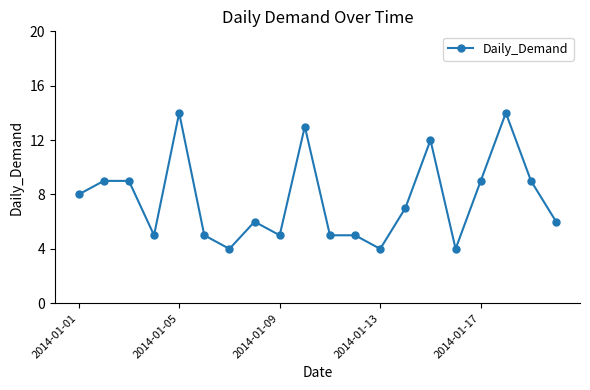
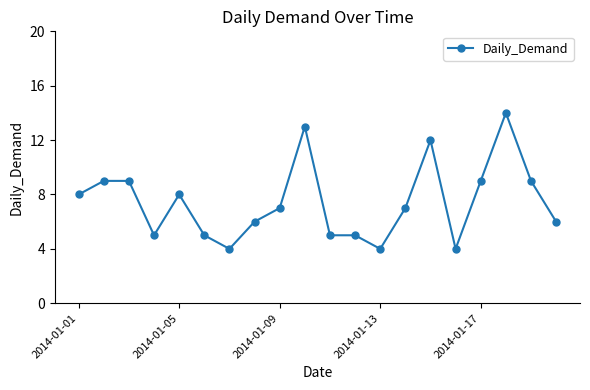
  {
    "2014-01-01": 8,
-   "2014-01-05": 14,
-   "2014-01-09": 5,
+   "2014-01-05": 8,
+   "2014-01-09": 7,
    "2014-01-13": 4,
    "2014-01-17": 9
  }
